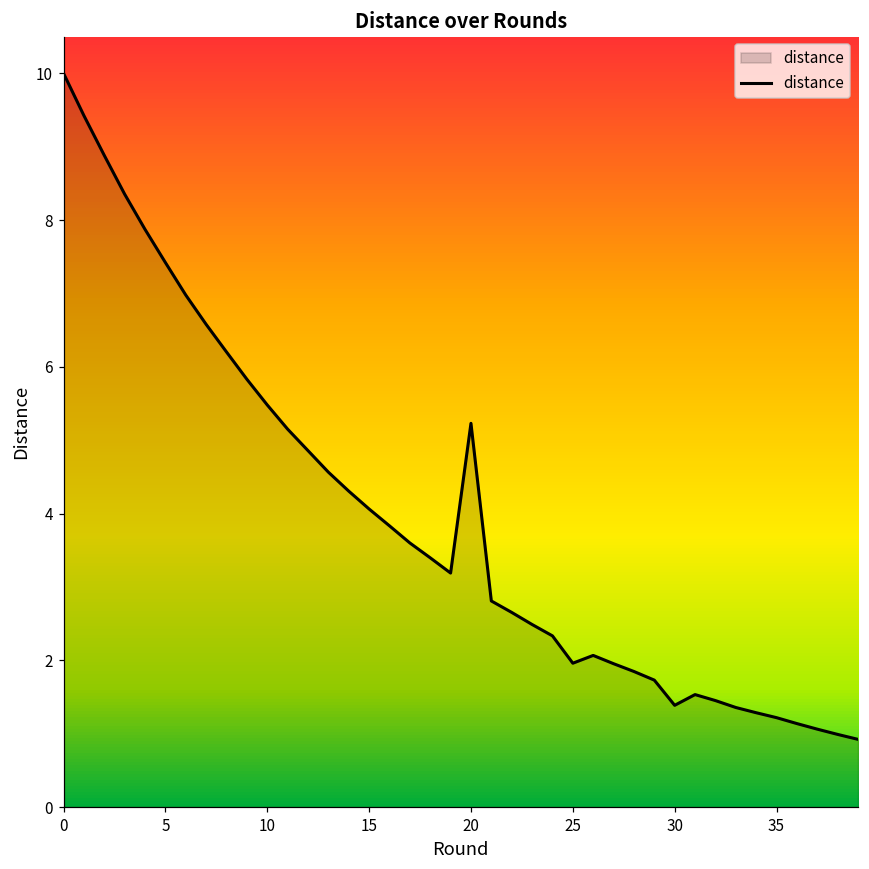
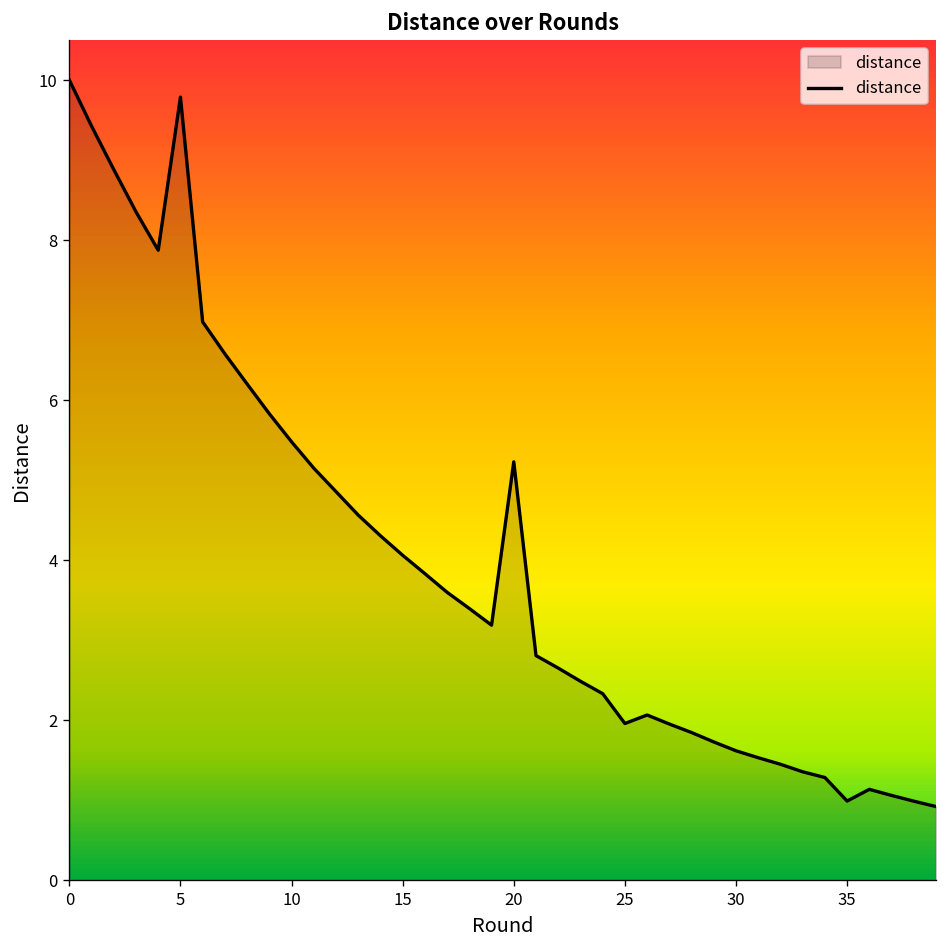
  {
    "0": 10.0,
-   "5": 7.4,
+   "5": 9.8,
    "10": 5.5,
    "15": 4.1,
    "20": 5.2,
    "25": 2.0,
-   "30": 1.4,
-   "35": 1.2
+   "30": 1.6,
+   "35": 1.0
  }
